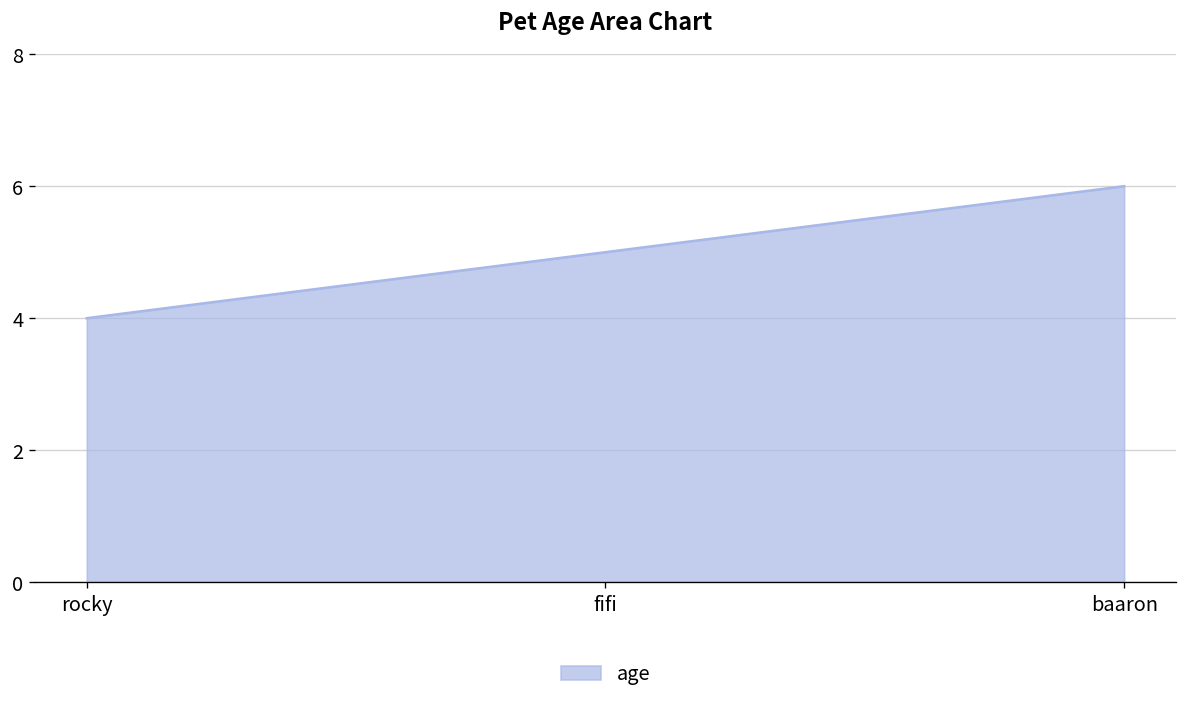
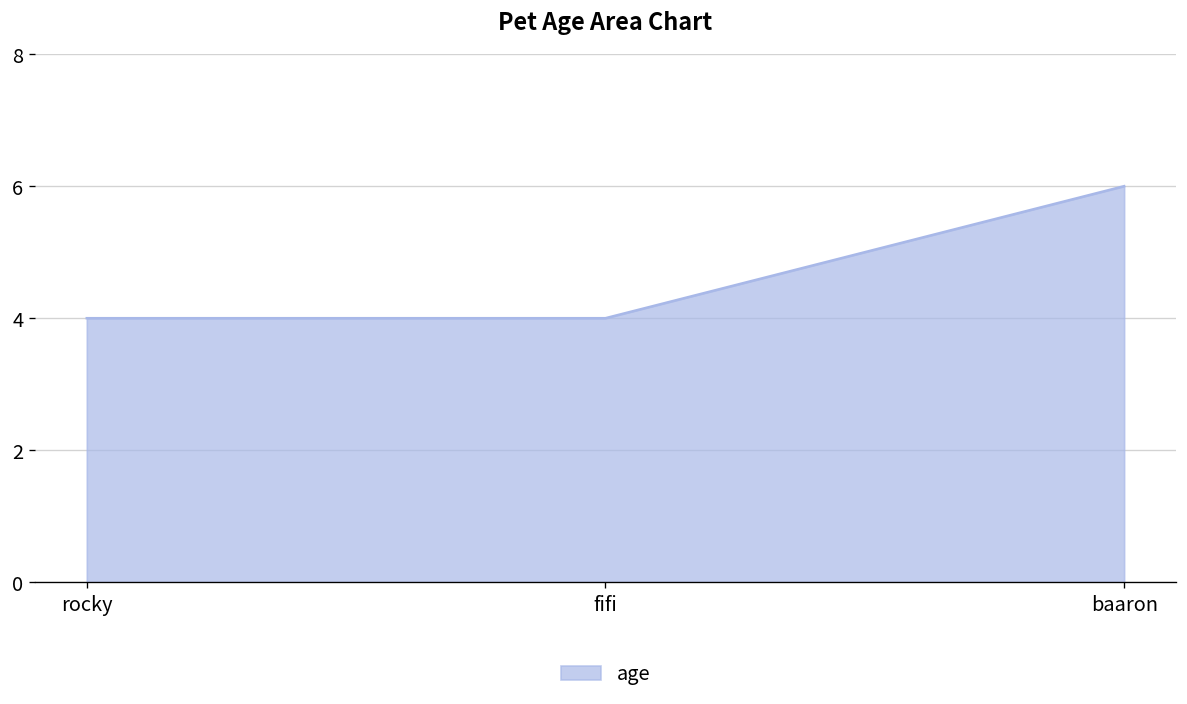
  {
    "rocky": 4,
-   "fifi": 5,
+   "fifi": 4,
    "baaron": 6
  }
